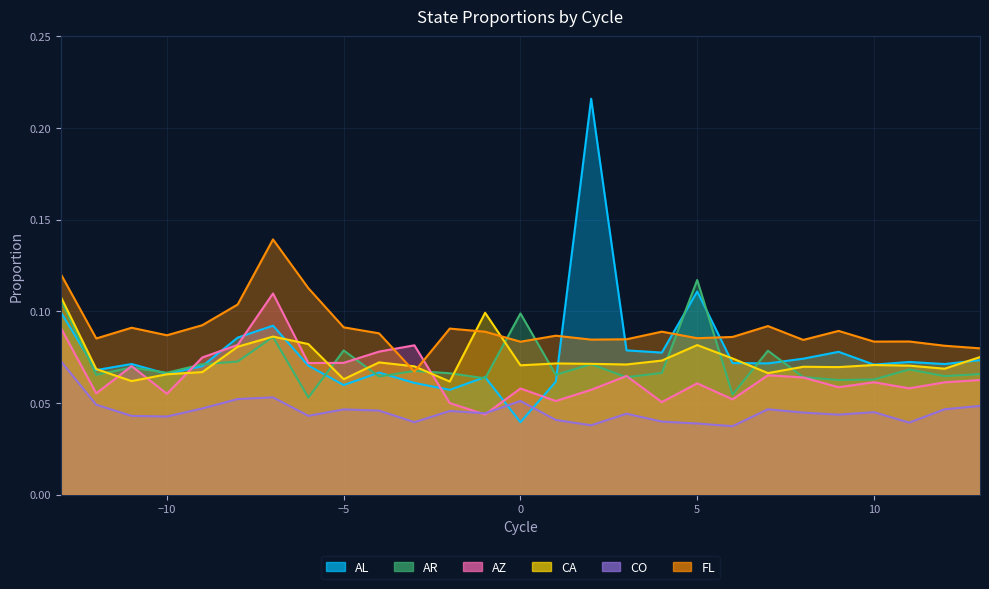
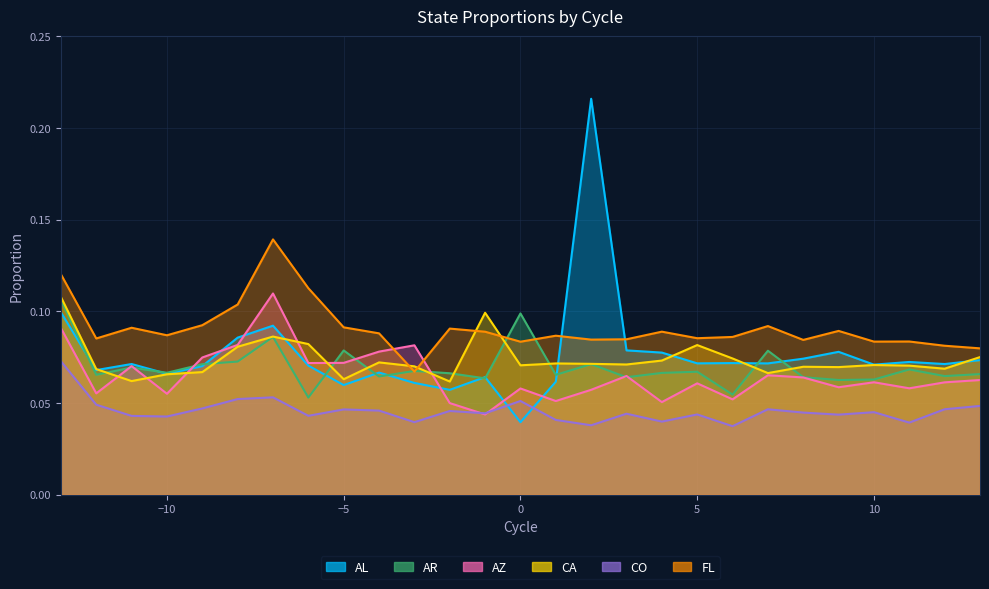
  {
    "AL": {
      "−5": 0.060,
      "0": 0.040,
-     "5": 0.111
+     "5": 0.072
    },
    "AR": {
      "−5": 0.079,
      "0": 0.099,
-     "5": 0.117,
+     "5": 0.067,
      "10": 0.063
    },
    "AZ": {
      "−10": 0.055,
      "−5": 0.072,
      "0": 0.058,
      "5": 0.061,
      "10": 0.061
    },
    "CO": {
      "−10": 0.043,
      "−5": 0.047,
      "0": 0.051,
-     "5": 0.039,
+     "5": 0.044,
      "10": 0.045
    }
  }
